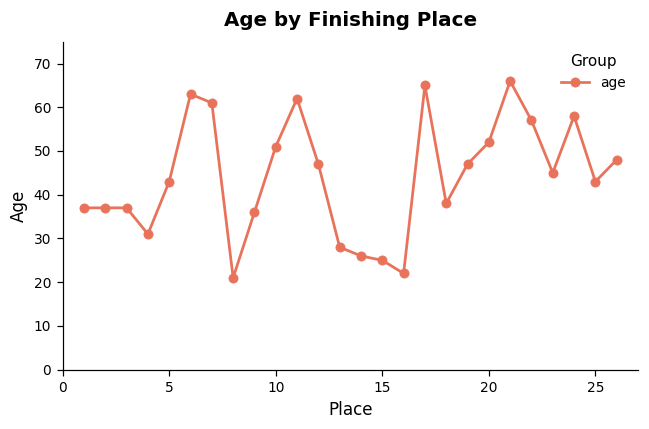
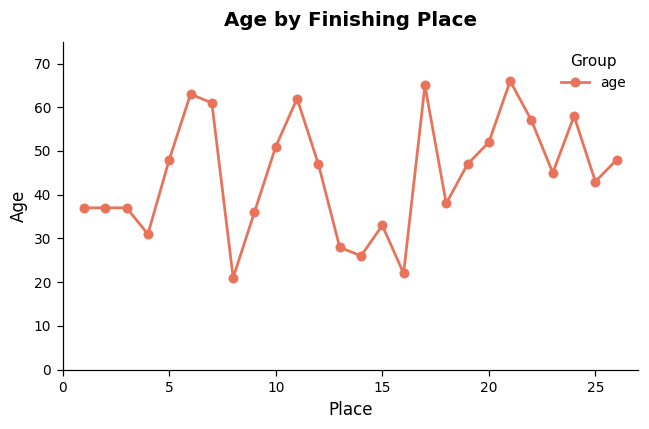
  {
-   "5": 43,
+   "5": 48,
    "10": 51,
-   "15": 25,
+   "15": 33,
    "20": 52,
    "25": 43
  }
